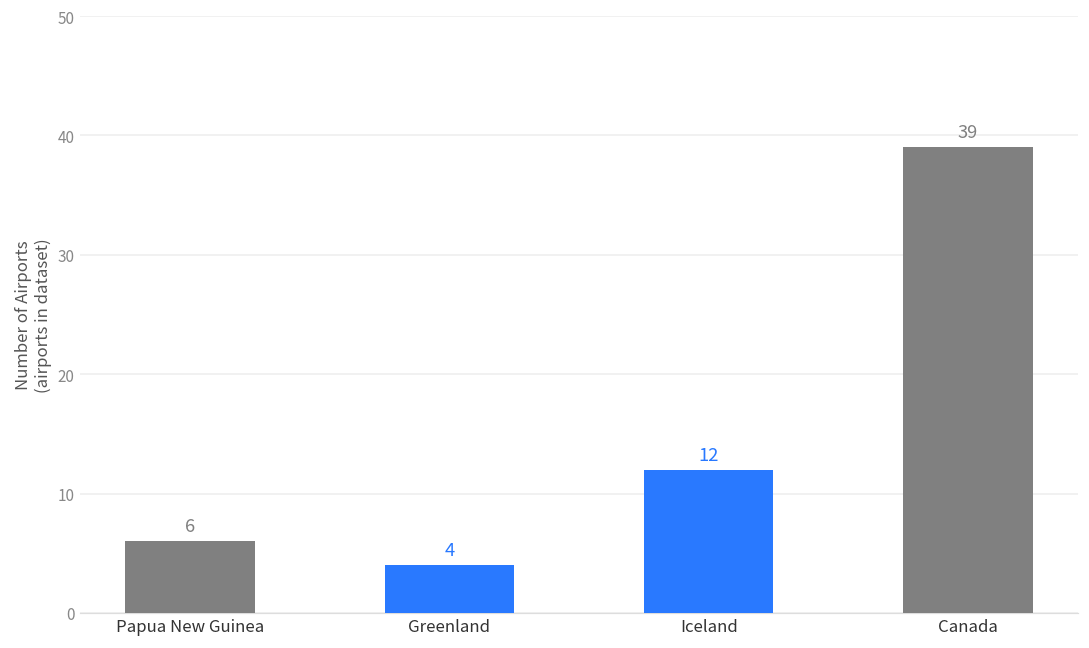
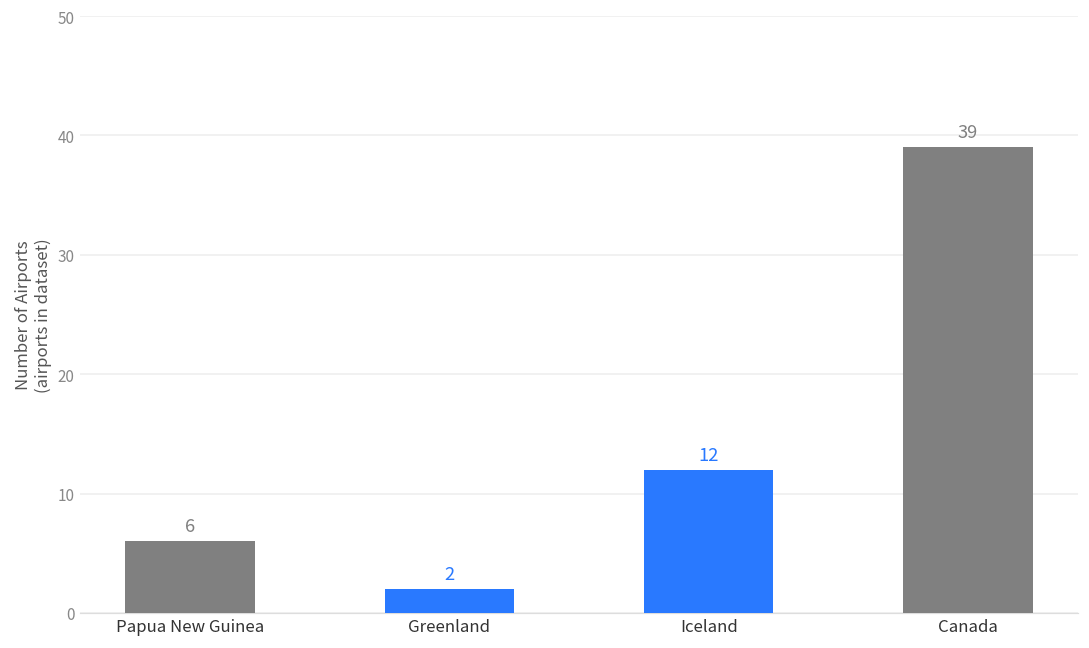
  {
    "Papua New Guinea": 6,
-   "Greenland": 4,
+   "Greenland": 2,
    "Iceland": 12,
    "Canada": 39
  }
